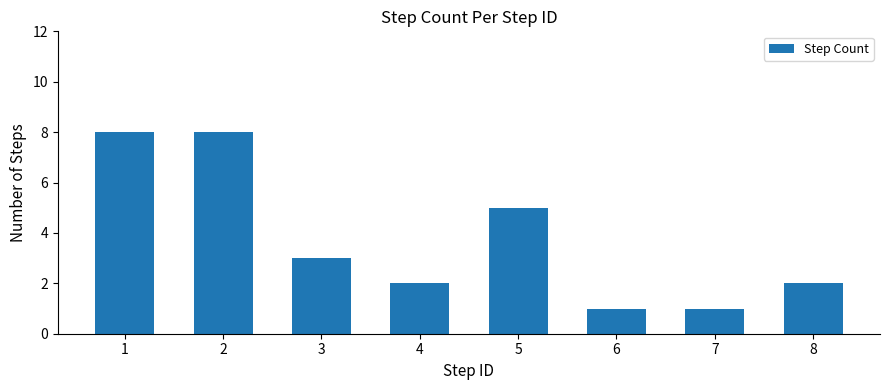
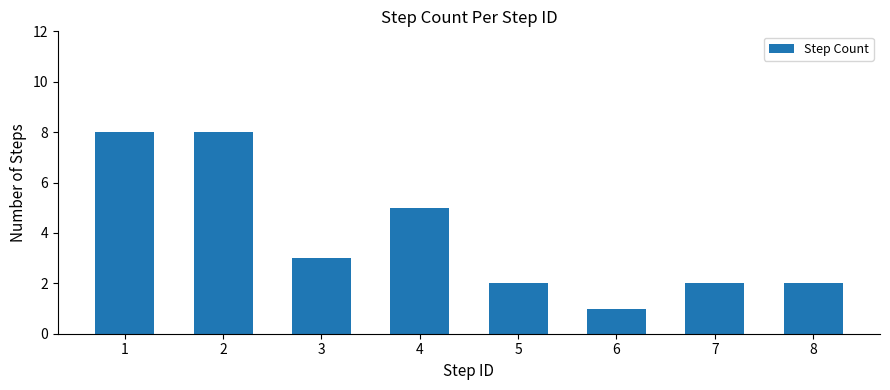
  {
    "1": 8,
    "2": 8,
    "3": 3,
-   "4": 2,
-   "5": 5,
+   "4": 5,
+   "5": 2,
    "6": 1,
-   "7": 1,
+   "7": 2,
    "8": 2
  }
